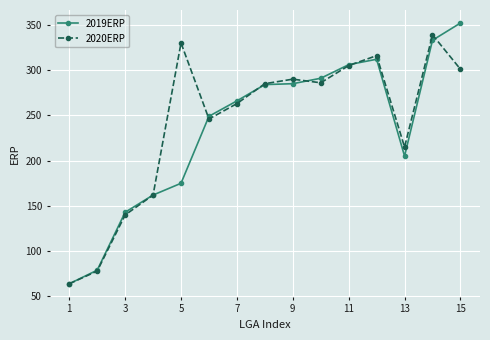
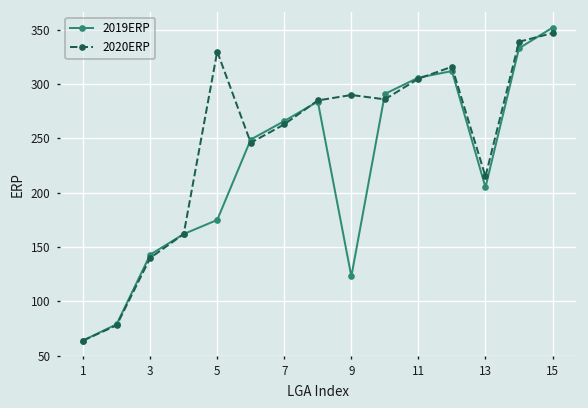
  {
    "2019ERP": {
      "3": 140,
      "5": 180,
      "7": 270,
-     "9": 290,
+     "9": 120,
      "13": 210,
      "15": 350
    },
    "2020ERP": {
      "3": 140,
      "5": 330,
      "7": 260,
      "9": 290,
      "13": 220,
-     "15": 300
+     "15": 350
    }
  }
